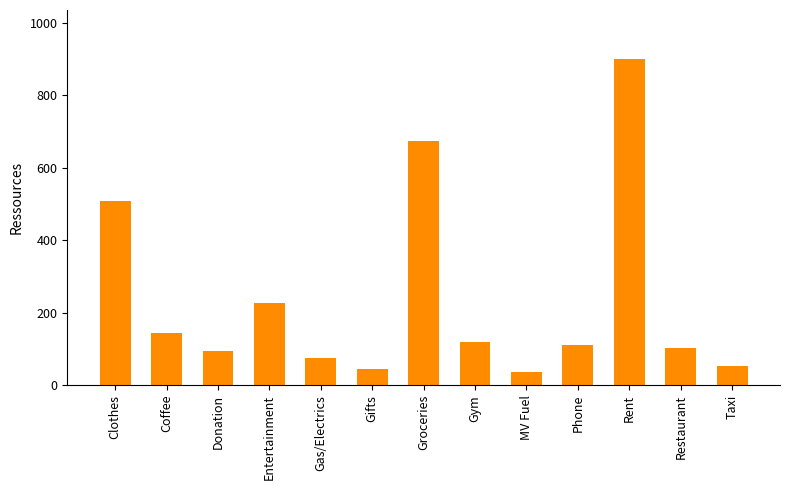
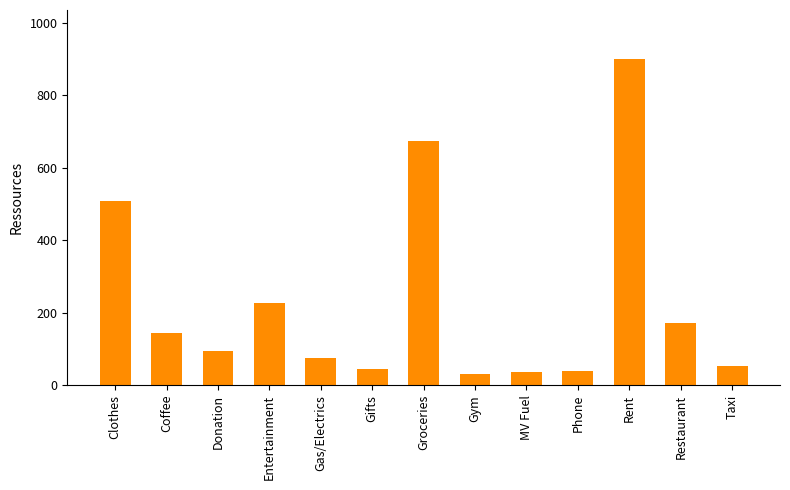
  {
    "Clothes": 510,
    "Coffee": 140,
    "Donation": 100,
    "Entertainment": 230,
    "Gas/Electrics": 70,
    "Gifts": 50,
    "Groceries": 670,
-   "Gym": 120,
+   "Gym": 30,
    "MV Fuel": 40,
-   "Phone": 110,
+   "Phone": 40,
    "Rent": 900,
-   "Restaurant": 100,
+   "Restaurant": 170,
    "Taxi": 50
  }
